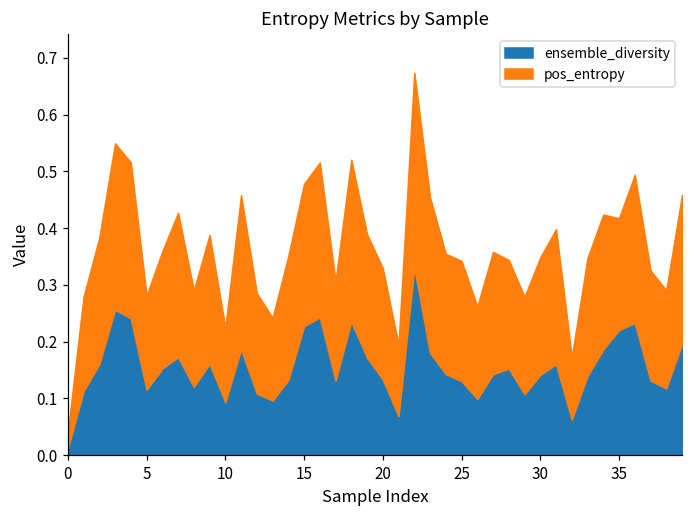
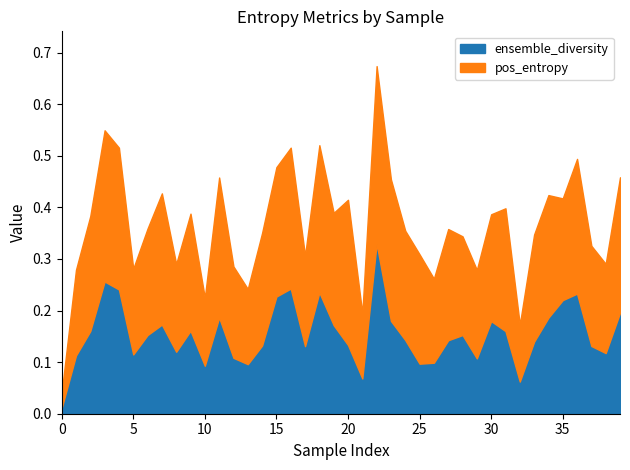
  {
    "ensemble_diversity": {
-     "25": 0.13,
-     "30": 0.14
+     "25": 0.10,
+     "30": 0.18
    },
    "pos_entropy": {
      "0": 0.03,
      "5": 0.17,
      "10": 0.13,
      "15": 0.25,
-     "20": 0.20,
+     "20": 0.28,
      "25": 0.21,
      "30": 0.21,
      "35": 0.20
    }
  }
